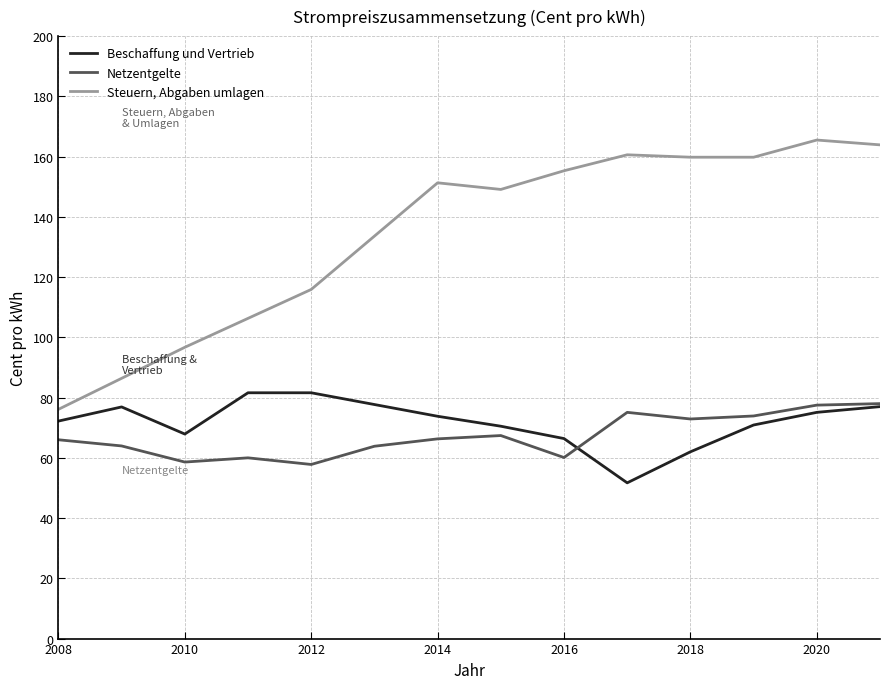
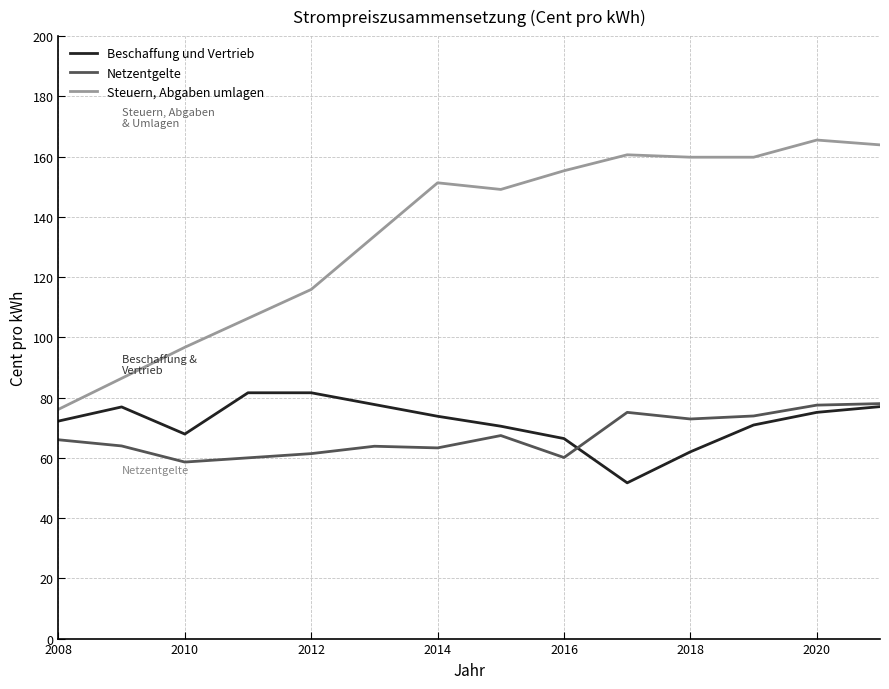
  {
    "Beschaffung und Vertrieb": {
      "2008": 72,
      "2010": 68,
      "2012": 82,
      "2014": 74,
      "2016": 66,
      "2018": 62,
      "2020": 75
    },
    "Netzentgelte": {
      "2008": 66,
      "2010": 59,
-     "2012": 58,
-     "2014": 66,
+     "2012": 61,
+     "2014": 63,
      "2016": 60,
      "2018": 73,
      "2020": 78
    },
    "Steuern, Abgaben umlagen": {
      "2008": 76,
      "2010": 97,
      "2012": 116,
      "2014": 151,
      "2016": 155,
      "2018": 160,
      "2020": 166
    }
  }
